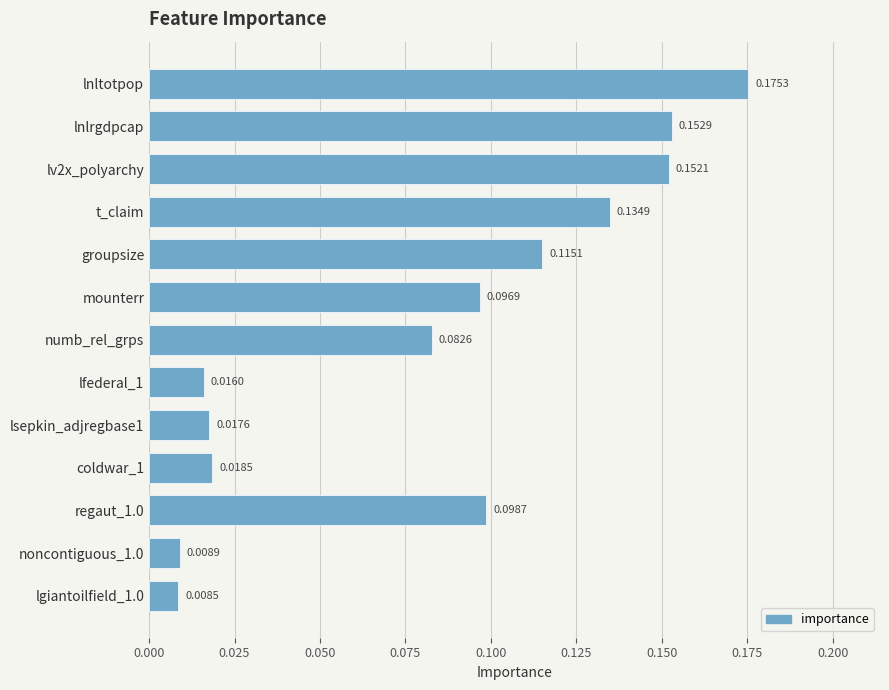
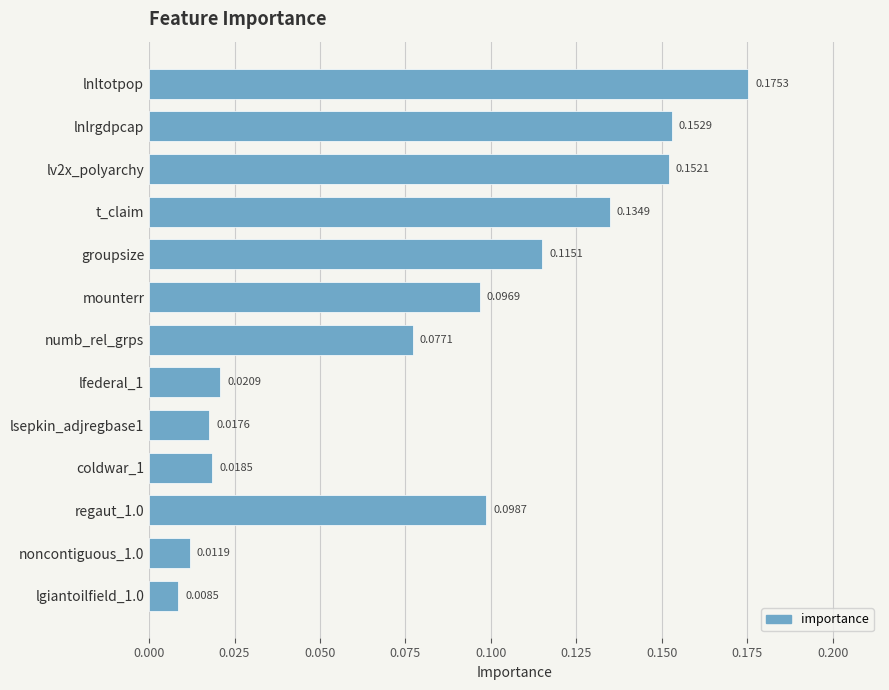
  {
    "lnltotpop": 0.1753,
    "lnlrgdpcap": 0.1529,
    "lv2x_polyarchy": 0.1521,
    "t_claim": 0.1349,
    "groupsize": 0.1151,
    "mounterr": 0.0969,
-   "numb_rel_grps": 0.0826,
-   "lfederal_1": 0.0160,
+   "numb_rel_grps": 0.0771,
+   "lfederal_1": 0.0209,
    "lsepkin_adjregbase1": 0.0176,
    "coldwar_1": 0.0185,
    "regaut_1.0": 0.0987,
-   "noncontiguous_1.0": 0.0089,
+   "noncontiguous_1.0": 0.0119,
    "lgiantoilfield_1.0": 0.0085
  }
